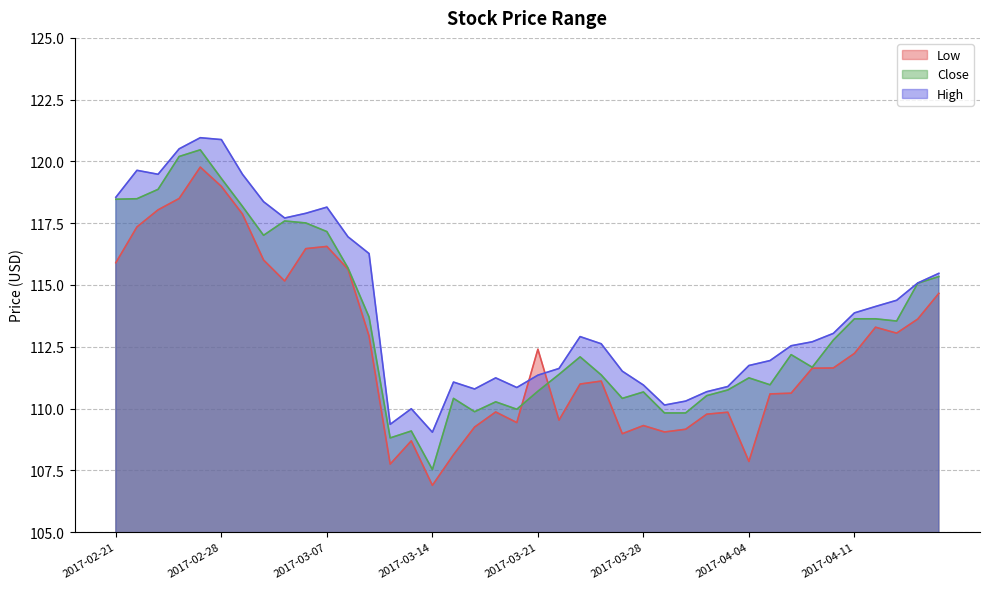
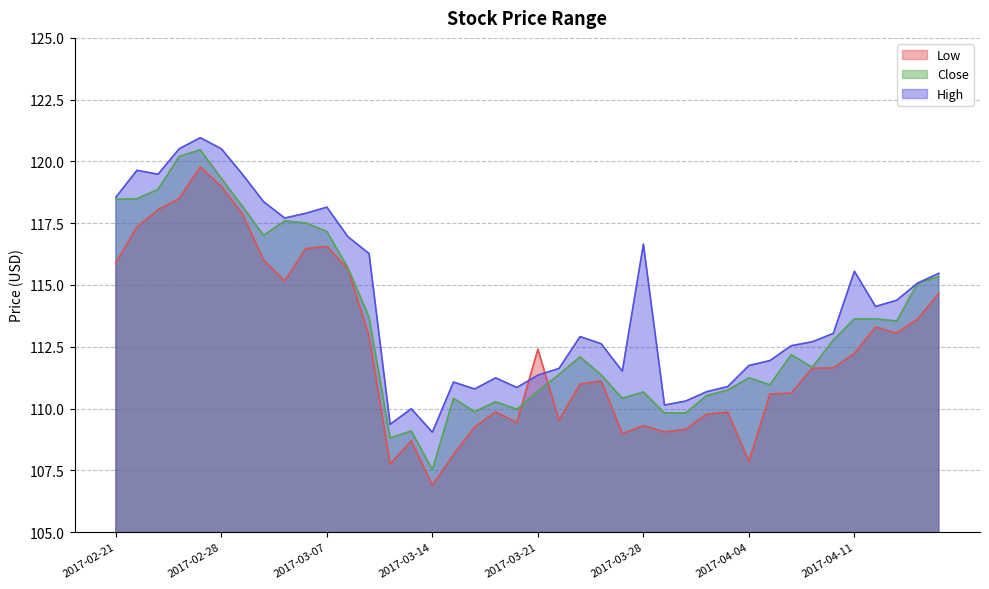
  {
    "Low": {
      "2017-02-21": 115.9,
      "2017-02-28": 119.0,
      "2017-03-07": 116.6,
      "2017-03-14": 106.9,
      "2017-03-21": 112.4,
      "2017-03-28": 109.3,
      "2017-04-04": 107.9,
      "2017-04-11": 112.2
    },
    "Close": {
      "2017-02-28": 119.3,
      "2017-03-07": 117.2,
      "2017-03-14": 107.5,
      "2017-03-21": 110.7,
      "2017-03-28": 110.7,
      "2017-04-04": 111.2,
      "2017-04-11": 113.6
    },
    "High": {
-     "2017-02-28": 120.9,
+     "2017-02-28": 120.5,
      "2017-03-07": 118.2,
      "2017-03-14": 109.0,
      "2017-03-21": 111.3,
-     "2017-03-28": 110.9,
+     "2017-03-28": 116.7,
      "2017-04-04": 111.7,
-     "2017-04-11": 113.9
+     "2017-04-11": 115.6
    }
  }
